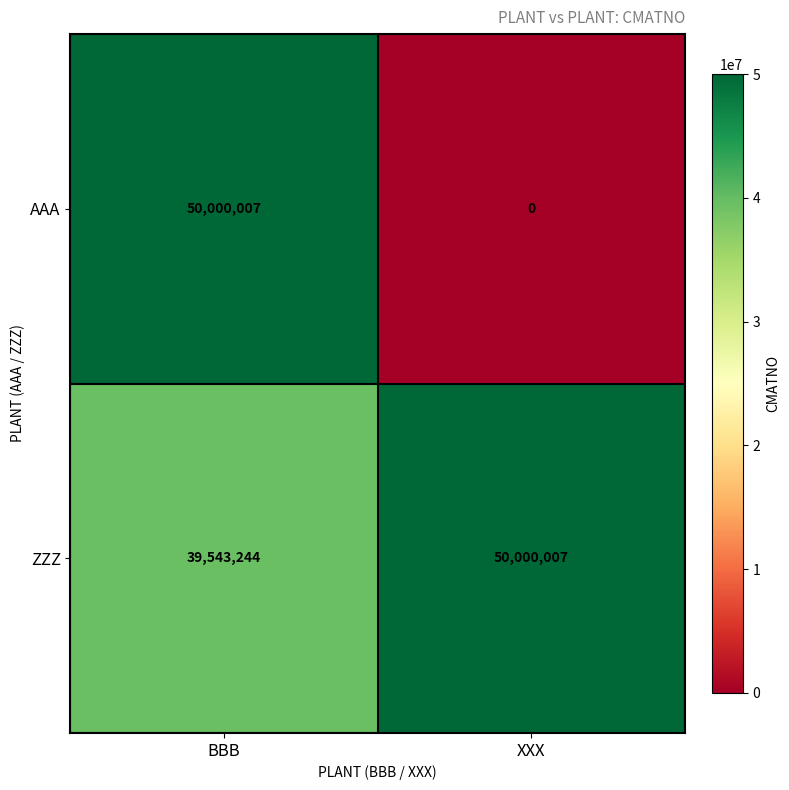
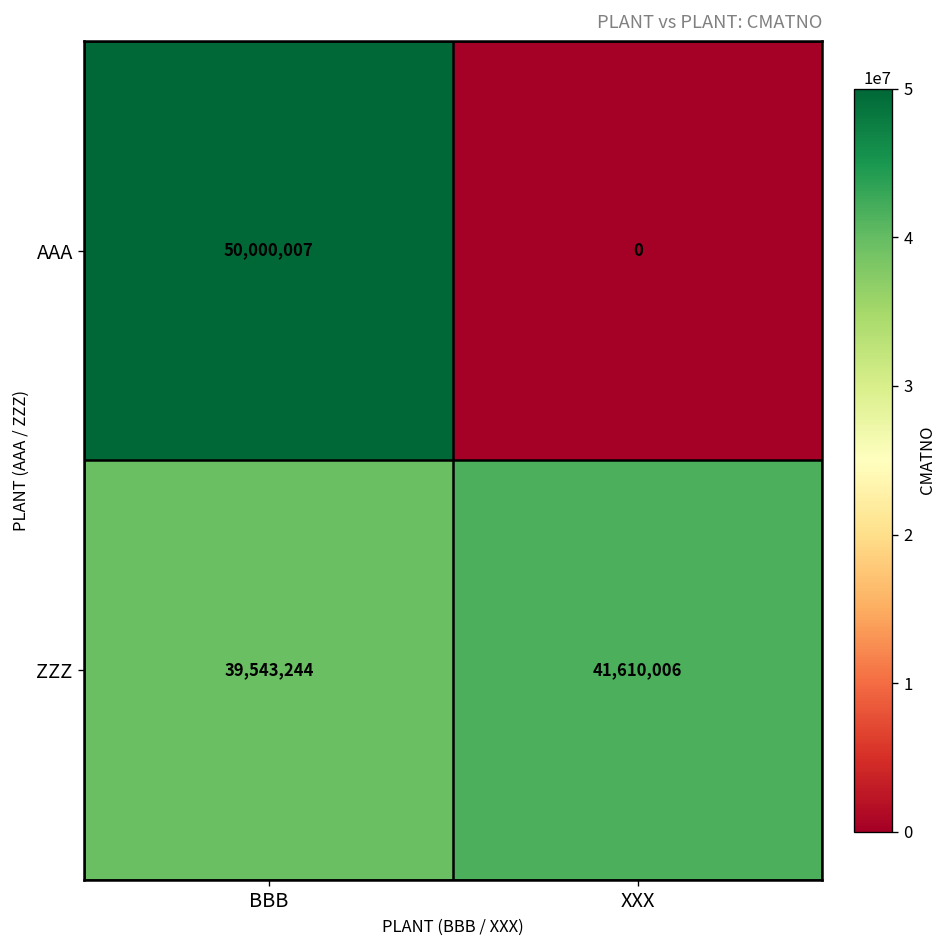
  {
    "AAA": {
      "BBB": "50,000,007",
      "XXX": "0"
    },
    "ZZZ": {
      "BBB": "39,543,244",
-     "XXX": "50,000,007"
+     "XXX": "41,610,006"
    }
  }
